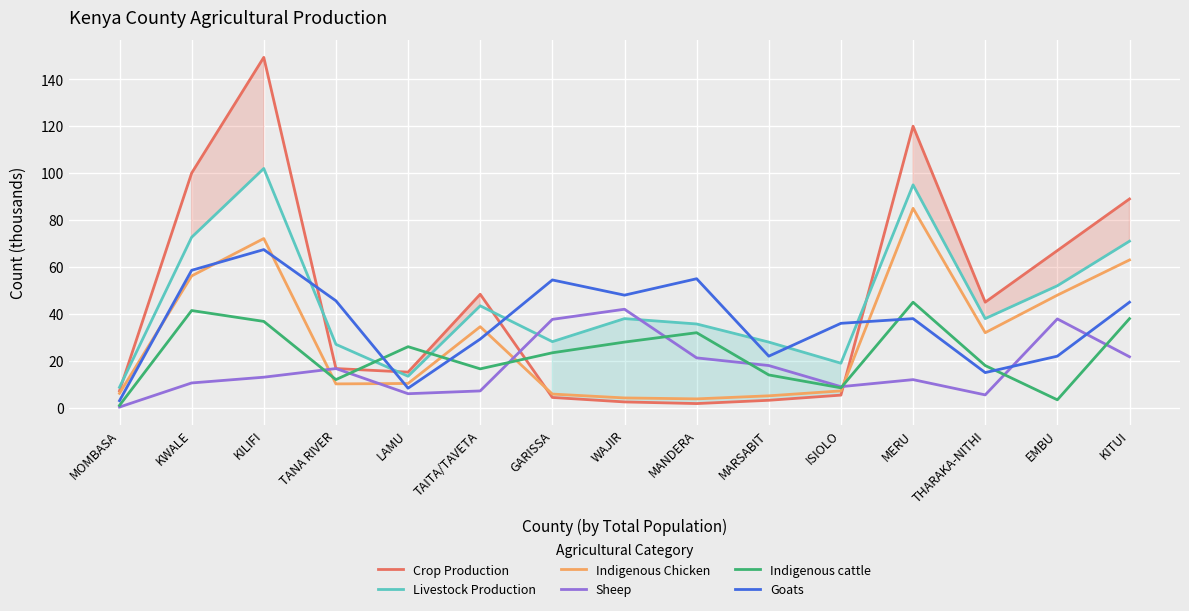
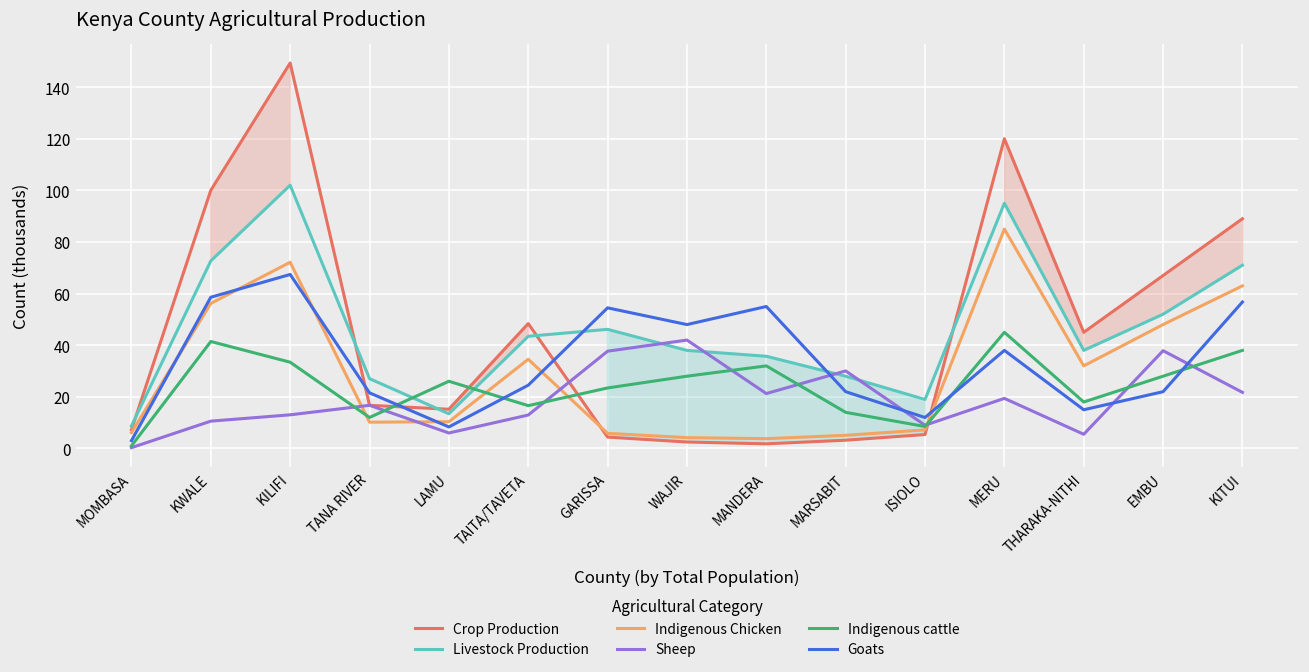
  {
    "Livestock Production": {
      "MOMBASA": 9,
      "KWALE": 73,
      "KILIFI": 102,
      "TANA RIVER": 27,
      "LAMU": 13,
      "TAITA/TAVETA": 43,
-     "GARISSA": 28,
+     "GARISSA": 46,
      "WAJIR": 38,
      "MANDERA": 36,
      "MARSABIT": 28,
      "ISIOLO": 19,
      "MERU": 95,
      "THARAKA-NITHI": 38,
      "EMBU": 52,
      "KITUI": 71
    },
    "Sheep": {
      "KWALE": 11,
      "KILIFI": 13,
      "LAMU": 6,
-     "TAITA/TAVETA": 7,
+     "TAITA/TAVETA": 13,
      "GARISSA": 38,
      "WAJIR": 42,
      "MANDERA": 21,
-     "MARSABIT": 18,
-     "MERU": 12,
+     "MARSABIT": 30,
+     "MERU": 19,
      "THARAKA-NITHI": 6,
      "EMBU": 38,
      "KITUI": 22
    },
    "Indigenous cattle": {
      "KWALE": 41,
-     "KILIFI": 37,
+     "KILIFI": 33,
      "TANA RIVER": 12,
      "LAMU": 26,
      "TAITA/TAVETA": 17,
      "GARISSA": 23,
      "WAJIR": 28,
      "MANDERA": 32,
      "MARSABIT": 14,
      "MERU": 45,
      "THARAKA-NITHI": 18,
-     "EMBU": 3,
+     "EMBU": 28,
      "KITUI": 38
    },
    "Goats": {
      "MOMBASA": 3,
      "KWALE": 59,
      "KILIFI": 67,
-     "TANA RIVER": 46,
+     "TANA RIVER": 22,
      "LAMU": 8,
-     "TAITA/TAVETA": 29,
+     "TAITA/TAVETA": 25,
      "GARISSA": 54,
      "WAJIR": 48,
      "MANDERA": 55,
      "MARSABIT": 22,
-     "ISIOLO": 36,
+     "ISIOLO": 12,
      "MERU": 38,
      "THARAKA-NITHI": 15,
      "EMBU": 22,
-     "KITUI": 45
+     "KITUI": 57
    }
  }
